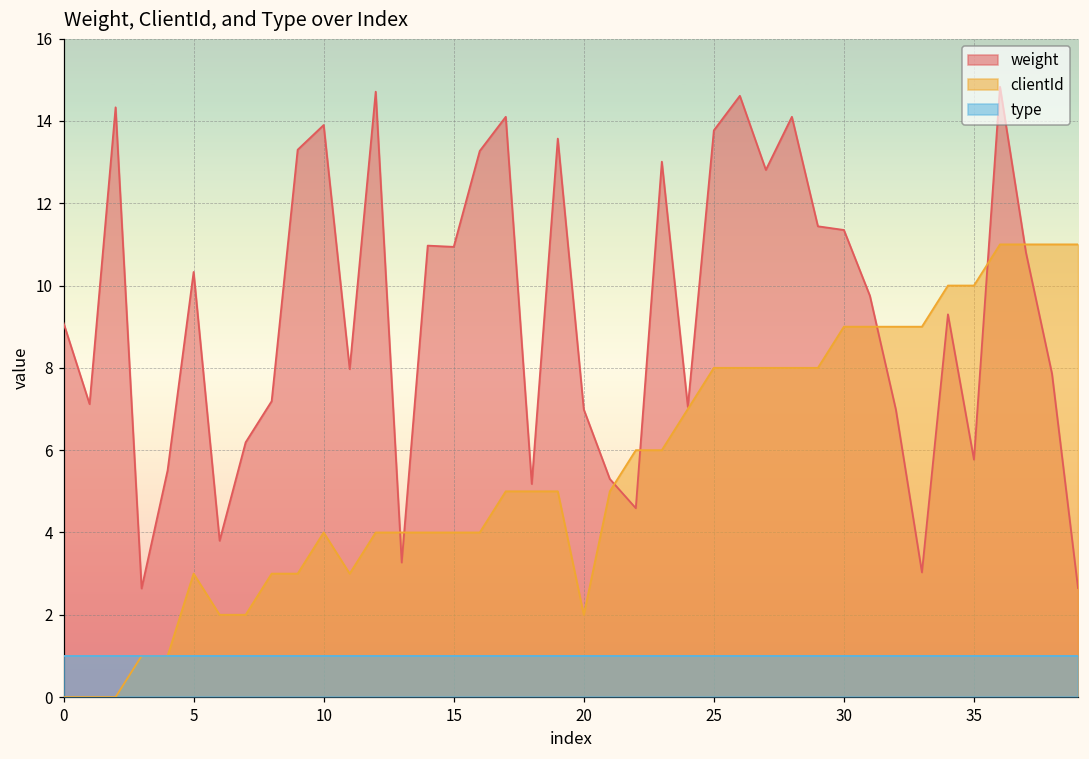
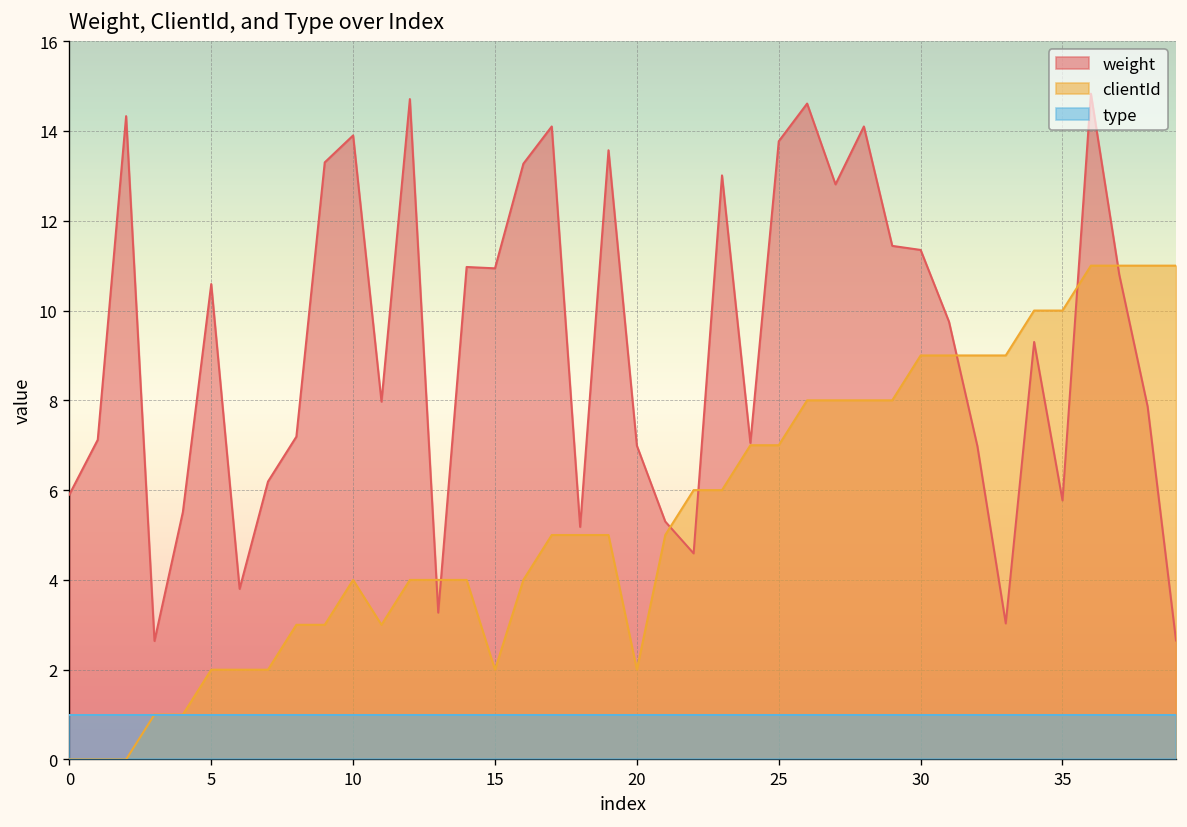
  {
    "weight": {
-     "0": 9.1,
-     "5": 10.3,
+     "0": 5.9,
+     "5": 10.6,
      "10": 13.9,
      "15": 10.9,
      "20": 7.0,
      "25": 13.8,
      "30": 11.4,
      "35": 5.8
    },
    "clientId": {
      "0": 0,
-     "5": 3,
+     "5": 2,
      "10": 4,
-     "15": 4,
+     "15": 2,
      "20": 2,
-     "25": 8,
+     "25": 7,
      "30": 9,
      "35": 10
    },
    "type": {
      "0": 1.0,
      "5": 1.0,
      "10": 1.0,
      "15": 1.0,
      "20": 1.0,
      "25": 1.0,
      "30": 1.0,
      "35": 1.0
    }
  }
